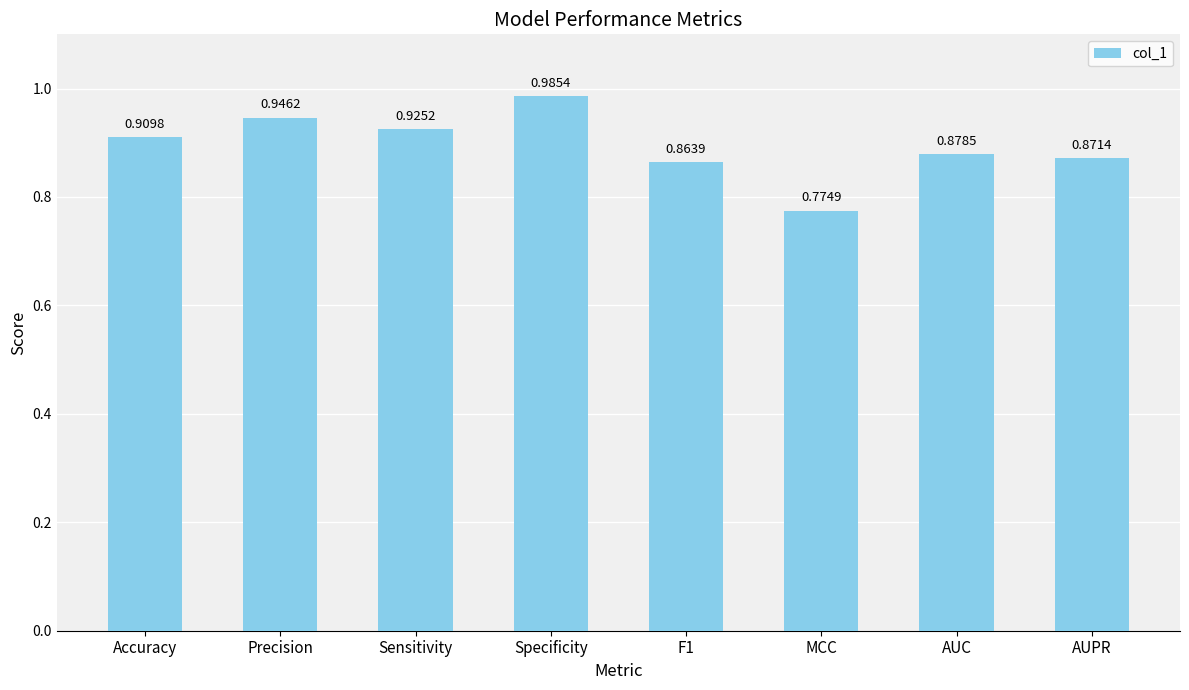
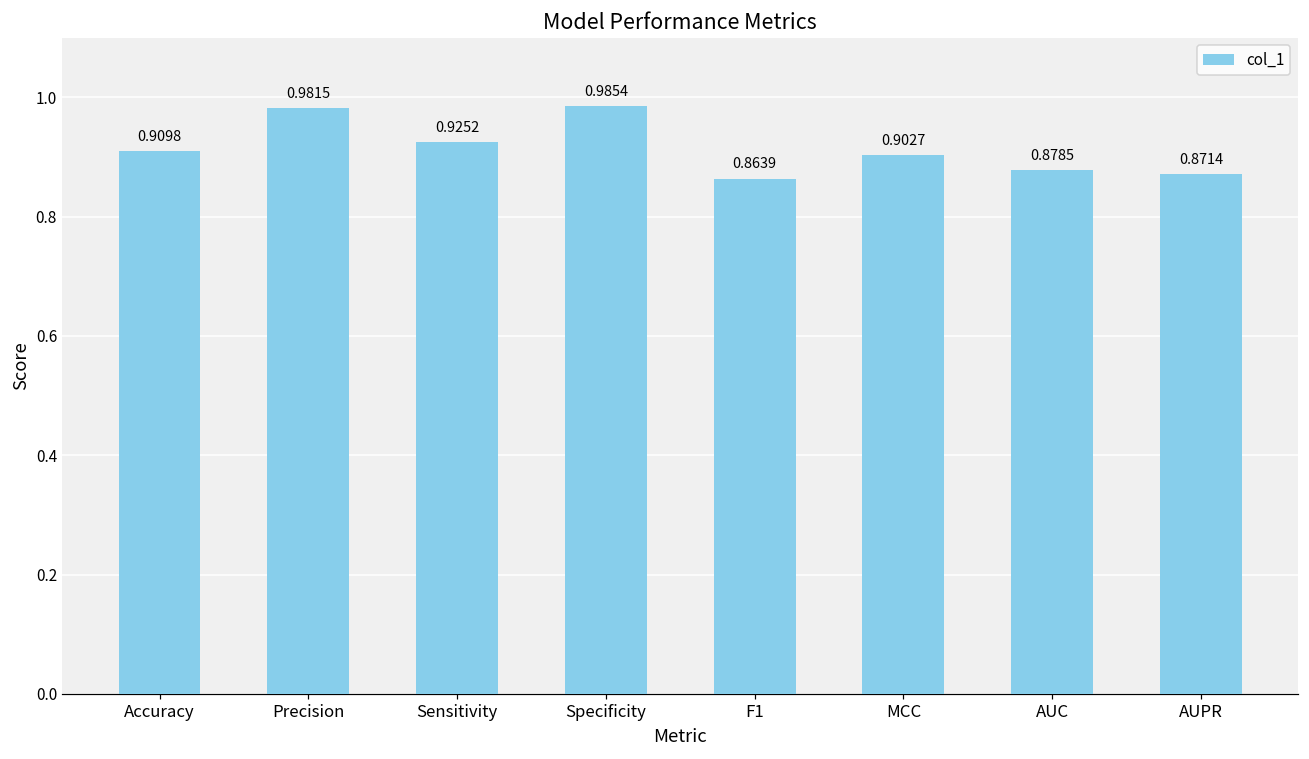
  {
    "Accuracy": 0.9098,
-   "Precision": 0.9462,
+   "Precision": 0.9815,
    "Sensitivity": 0.9252,
    "Specificity": 0.9854,
    "F1": 0.8639,
-   "MCC": 0.7749,
+   "MCC": 0.9027,
    "AUC": 0.8785,
    "AUPR": 0.8714
  }
